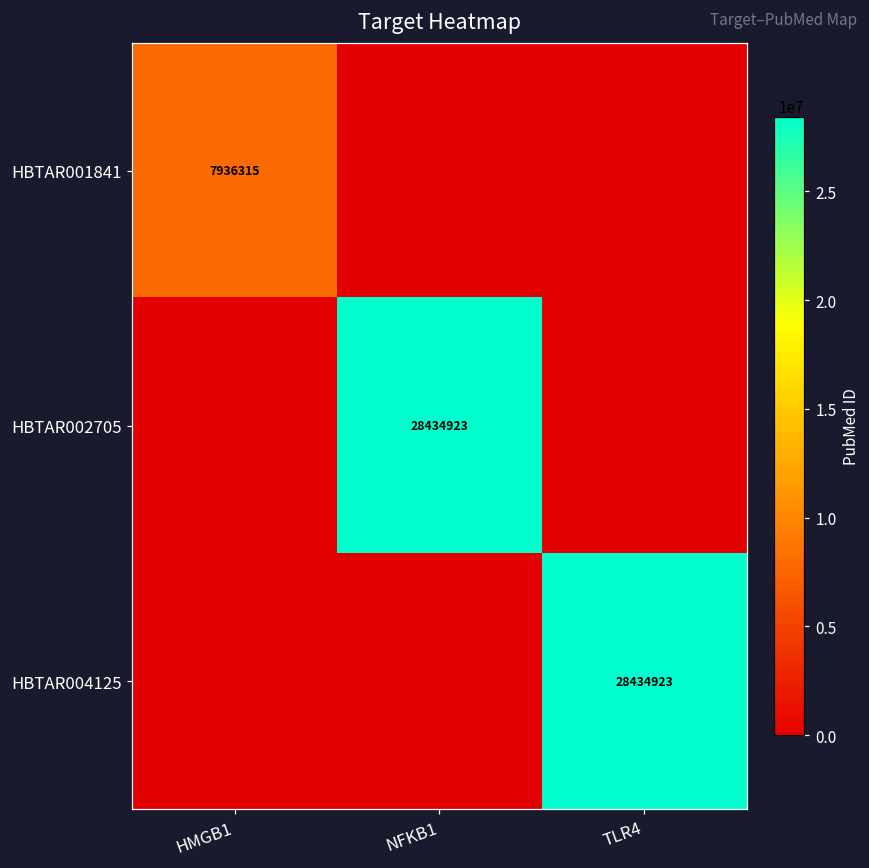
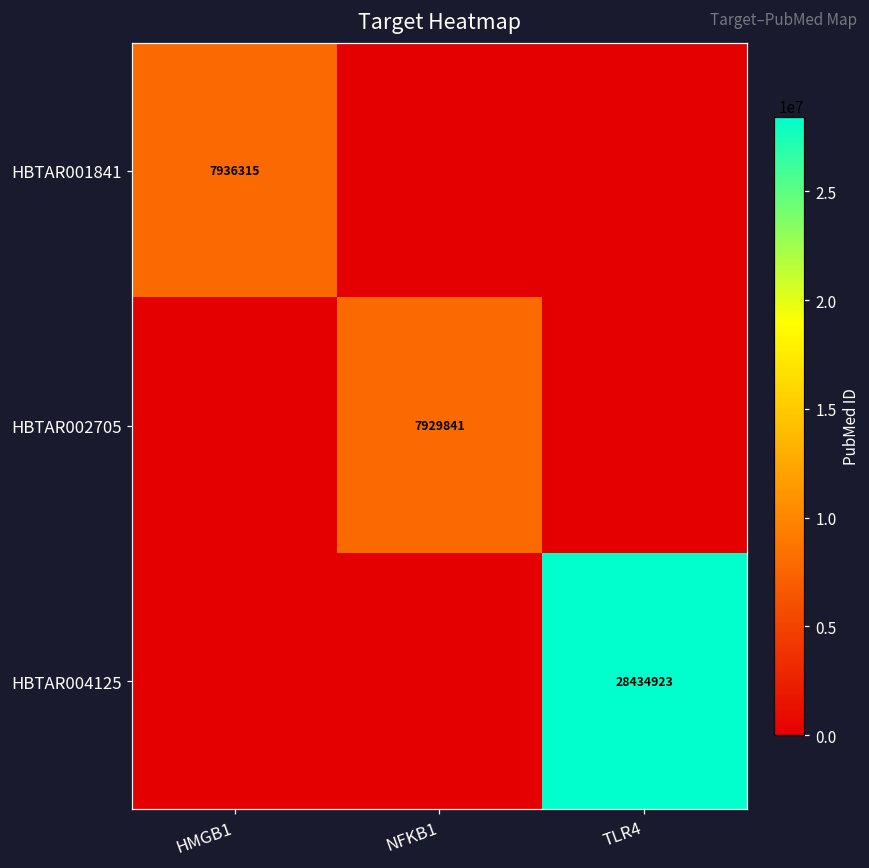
  {
    "HBTAR001841": {
      "HMGB1": 7936315
    },
    "HBTAR002705": {
-     "NFKB1": 28434923
+     "NFKB1": 7929841
    },
    "HBTAR004125": {
      "TLR4": 28434923
    }
  }
